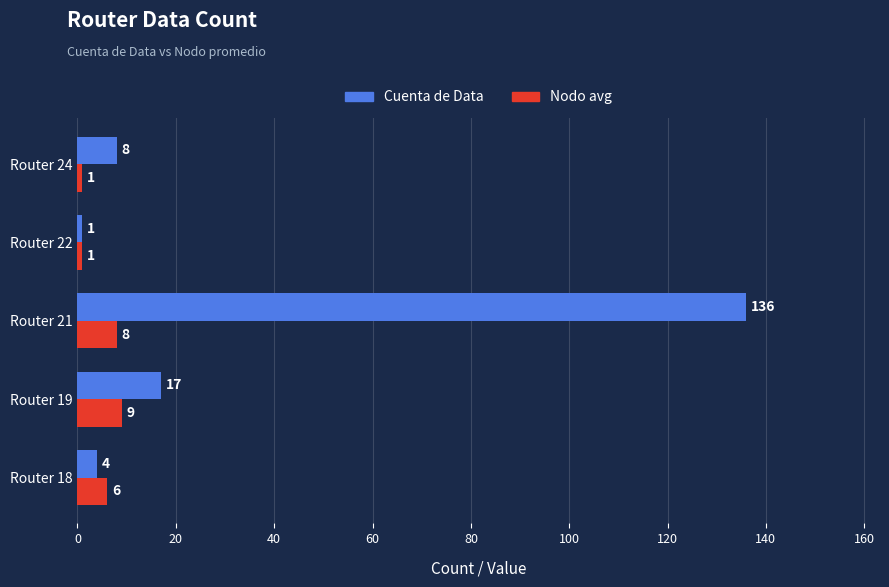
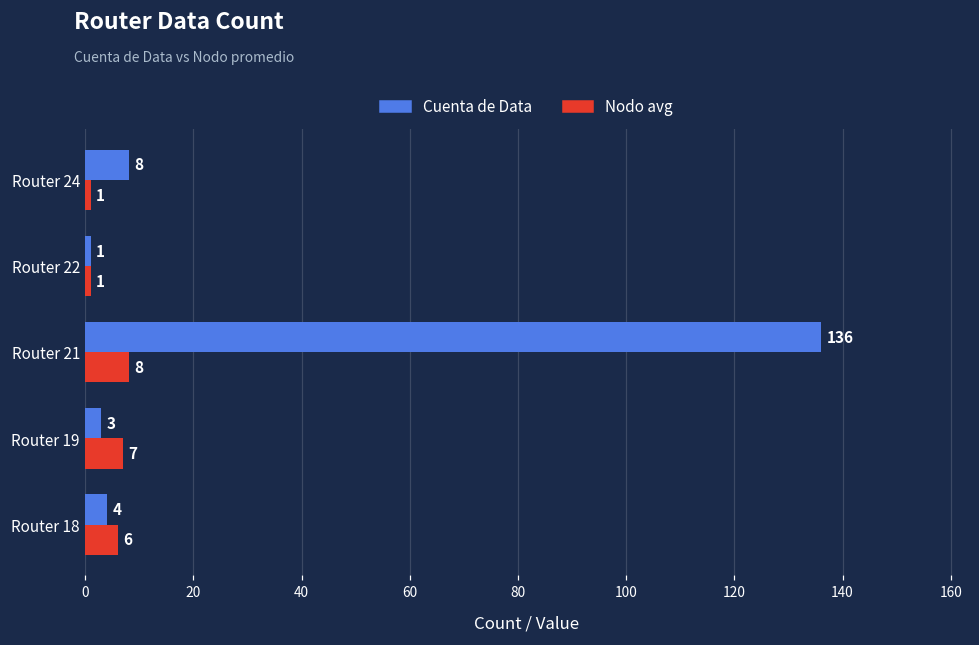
  {
    "Cuenta de Data": {
      "Router 24": 8,
      "Router 22": 1,
      "Router 21": 136,
-     "Router 19": 17,
+     "Router 19": 3,
      "Router 18": 4
    },
    "Nodo avg": {
      "Router 24": 1,
      "Router 22": 1,
      "Router 21": 8,
-     "Router 19": 9,
+     "Router 19": 7,
      "Router 18": 6
    }
  }
